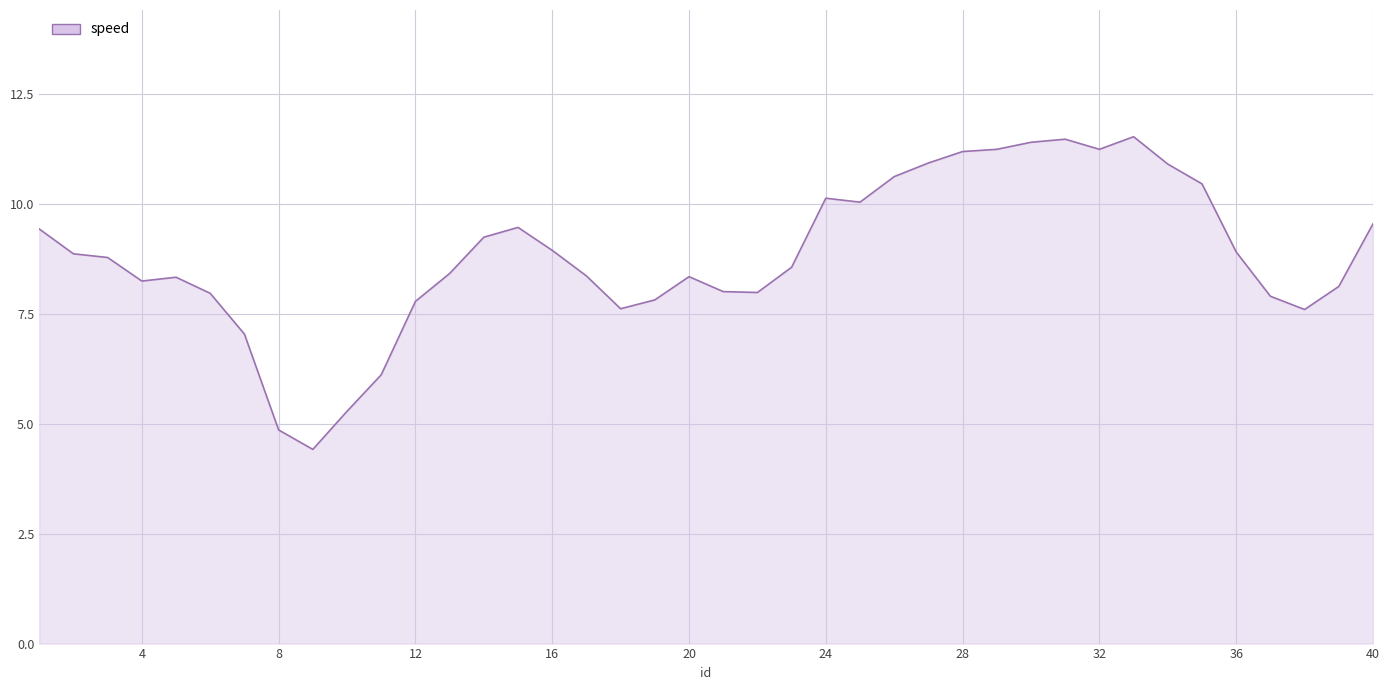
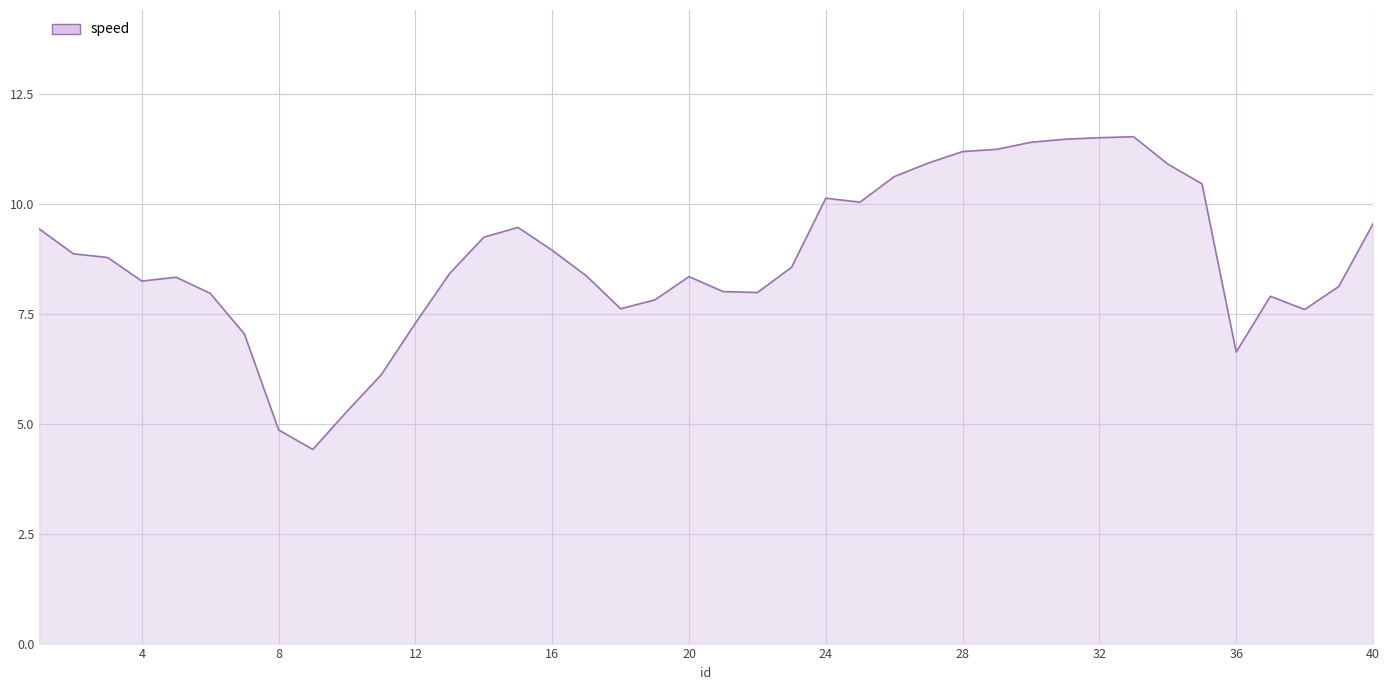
  {
    "4": 8.2,
    "8": 4.9,
-   "12": 7.8,
+   "12": 7.3,
    "16": 8.9,
    "20": 8.3,
    "24": 10.1,
    "28": 11.2,
-   "32": 11.2,
-   "36": 8.9,
+   "32": 11.5,
+   "36": 6.6,
    "40": 9.5
  }
